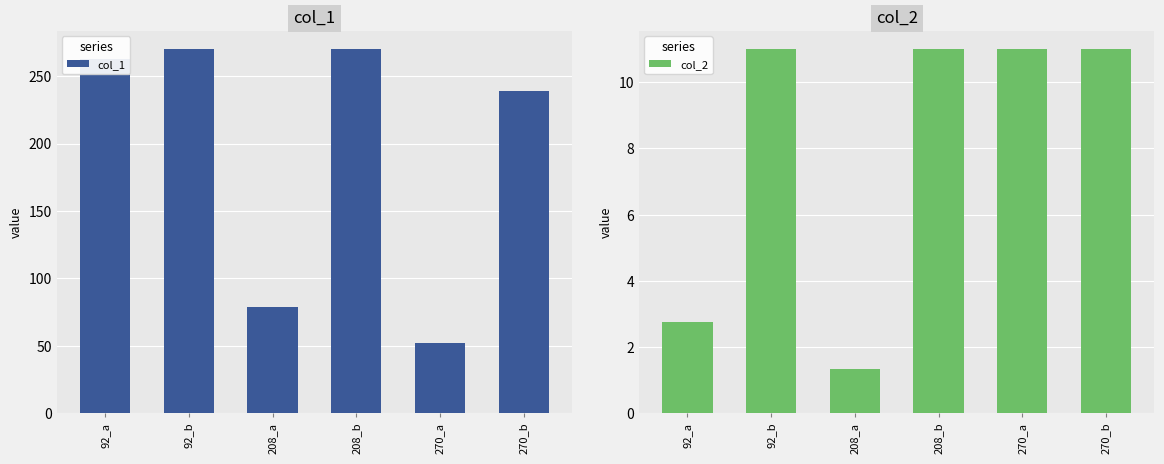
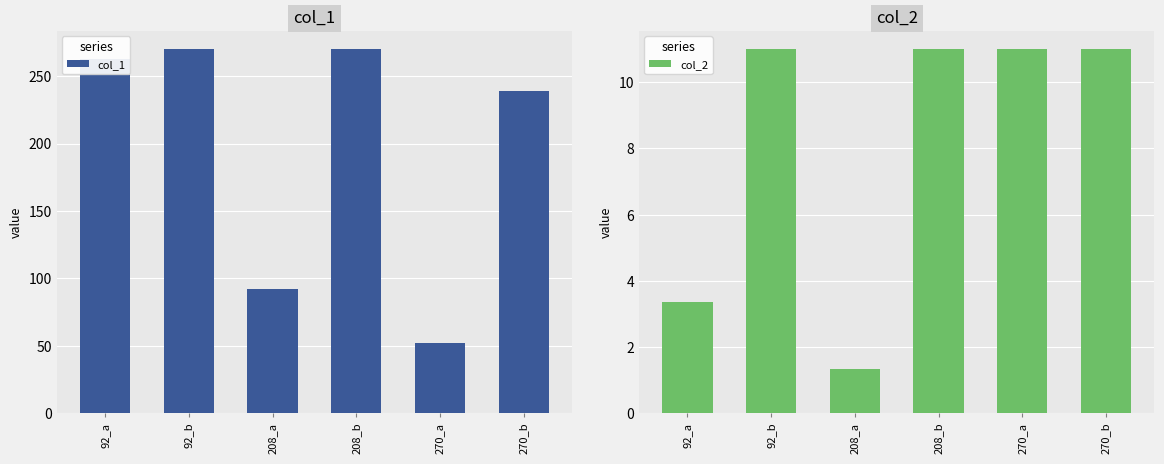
  {
    "col_1": {
      "92_b": 270,
-     "208_a": 79,
+     "208_a": 92,
      "208_b": 270,
      "270_a": 52,
      "270_b": 239
    },
    "col_2": {
-     "92_a": 2.8,
+     "92_a": 3.4,
      "92_b": 11.0,
      "208_a": 1.3,
      "208_b": 11.0,
      "270_a": 11.0,
      "270_b": 11.0
    }
  }
